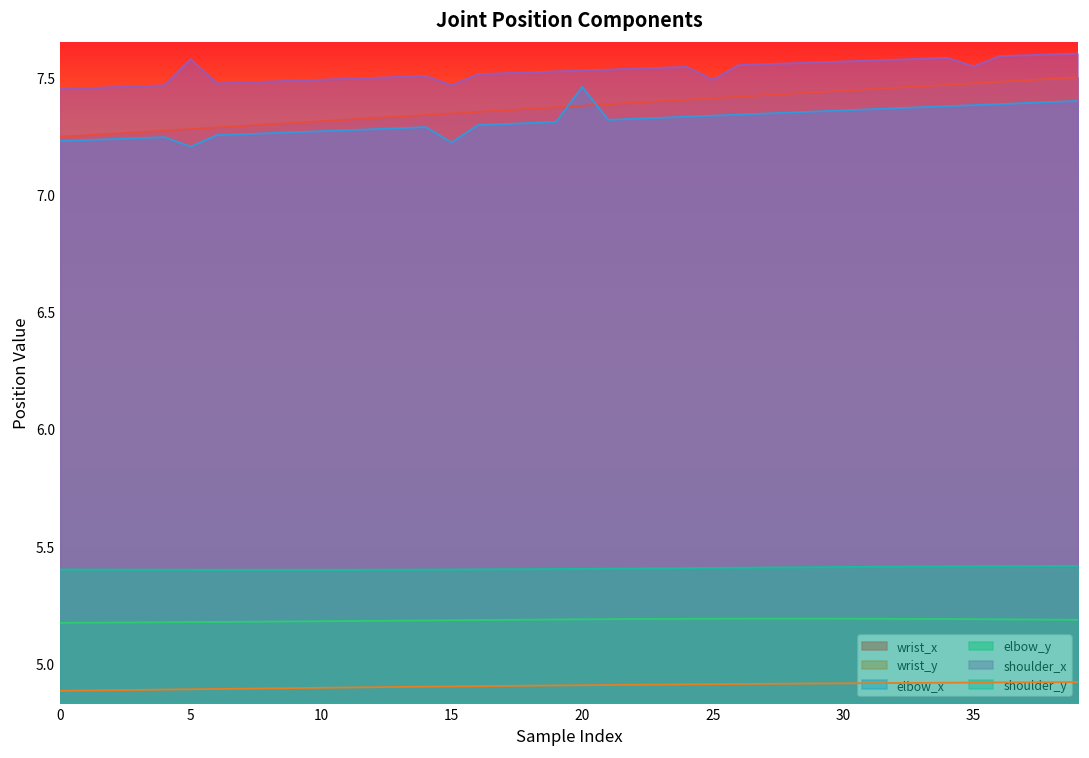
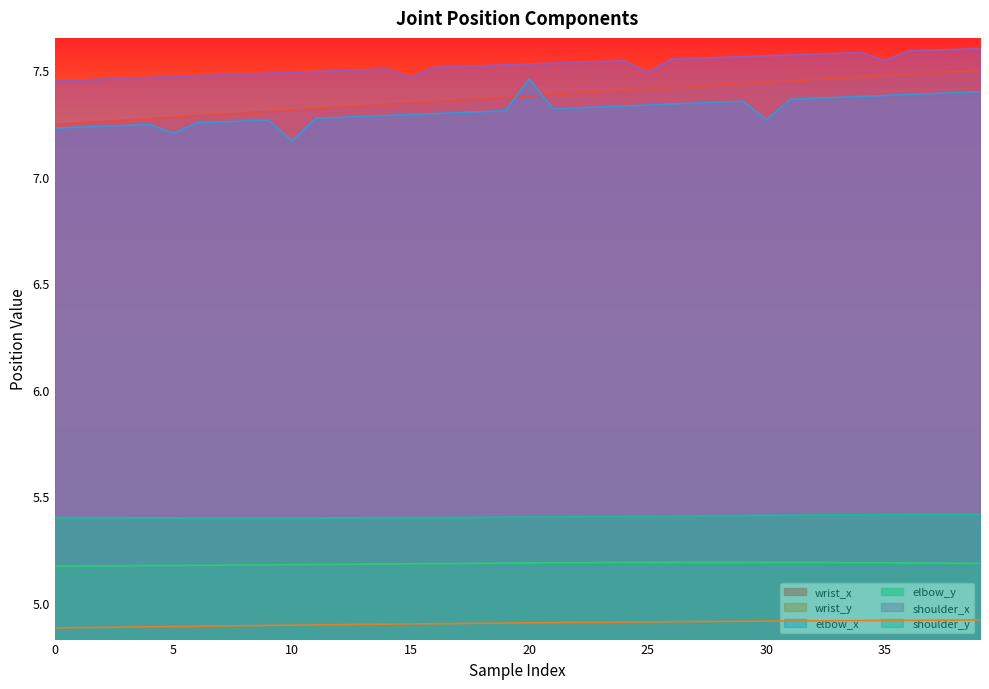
  {
    "elbow_x": {
      "0": 7.23,
      "5": 7.21,
-     "10": 7.27,
-     "15": 7.22,
+     "10": 7.17,
+     "15": 7.29,
      "20": 7.46,
      "25": 7.34,
-     "30": 7.36,
+     "30": 7.27,
      "35": 7.38
    },
    "shoulder_x": {
      "0": 7.45,
-     "5": 7.58,
+     "5": 7.47,
      "10": 7.49,
      "15": 7.47,
      "20": 7.53,
      "25": 7.49,
      "30": 7.57,
      "35": 7.55
    }
  }
